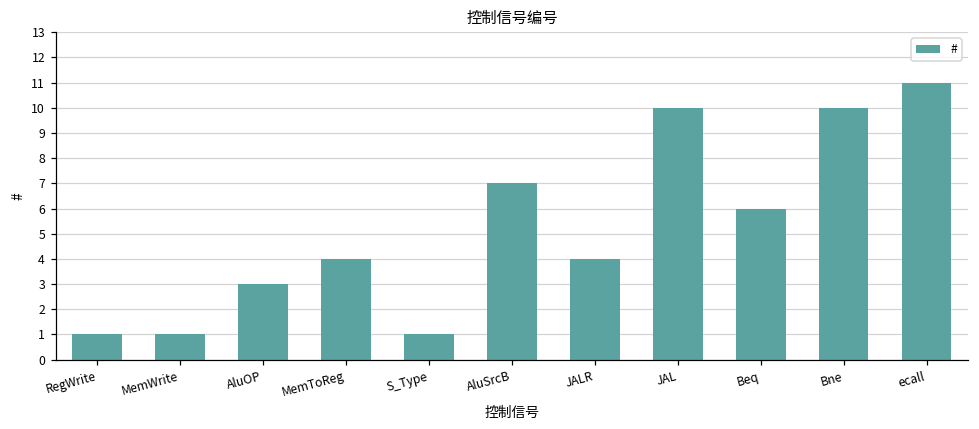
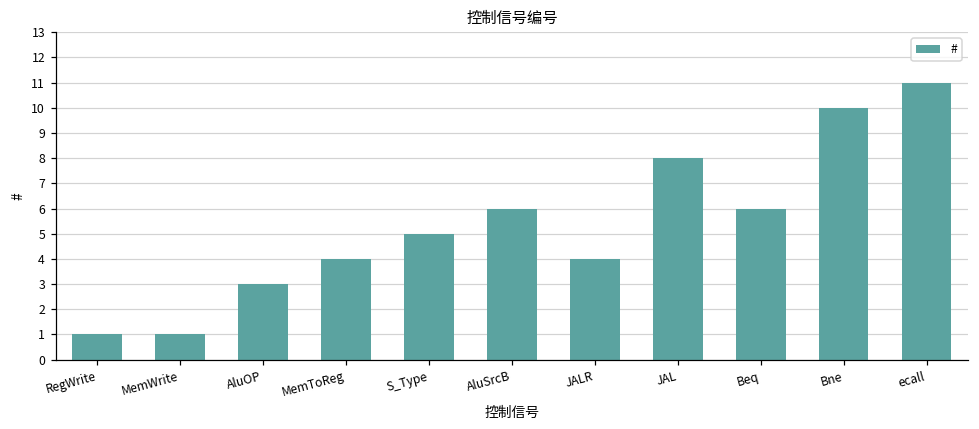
  {
    "RegWrite": 1,
    "MemWrite": 1,
    "AluOP": 3,
    "MemToReg": 4,
-   "S_Type": 1,
-   "AluSrcB": 7,
+   "S_Type": 5,
+   "AluSrcB": 6,
    "JALR": 4,
-   "JAL": 10,
+   "JAL": 8,
    "Beq": 6,
    "Bne": 10,
    "ecall": 11
  }
